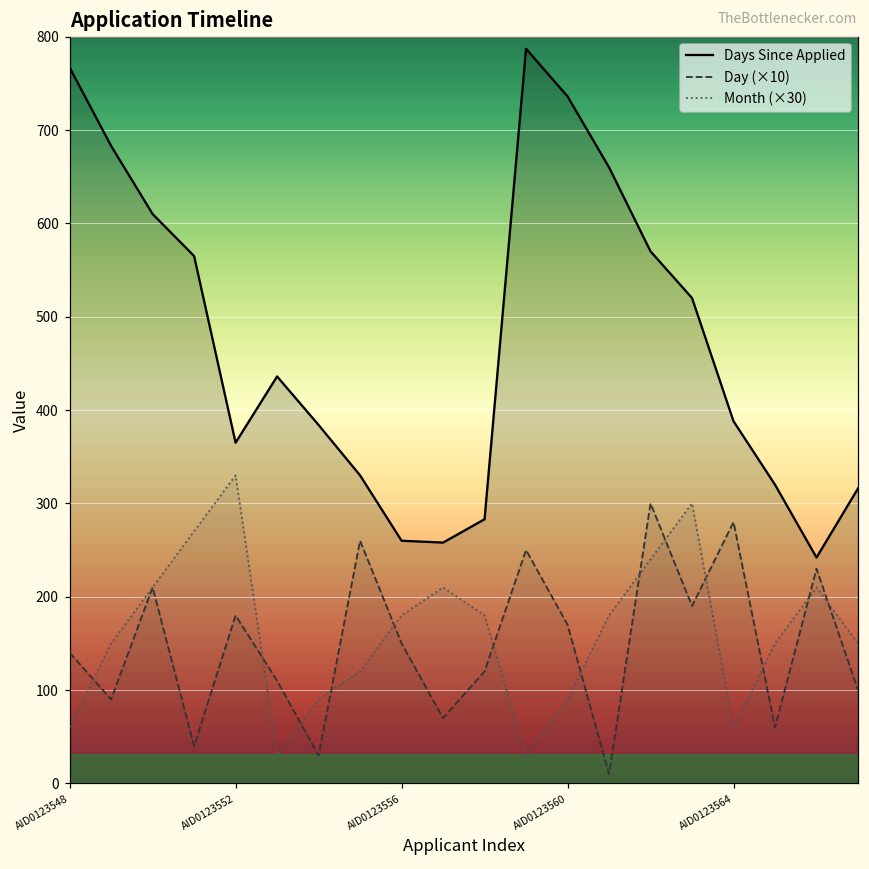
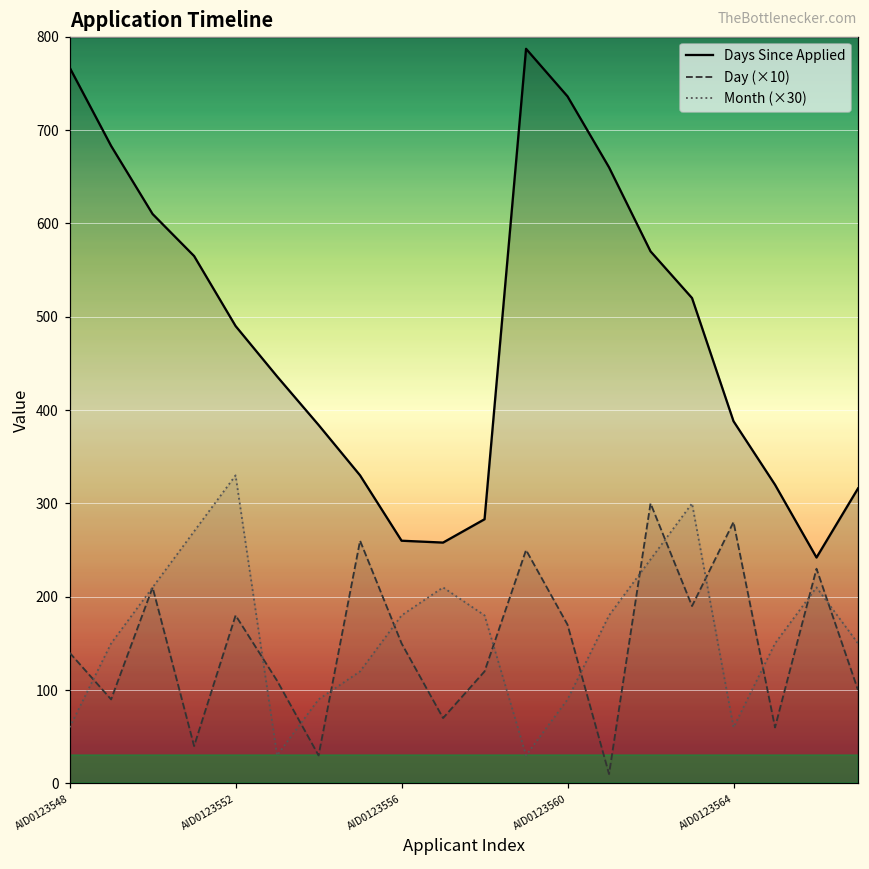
  {
    "Days Since Applied": {
      "AID0123548": 770,
-     "AID0123552": 370,
+     "AID0123552": 490,
      "AID0123556": 260,
      "AID0123560": 740,
      "AID0123564": 390
    }
  }
